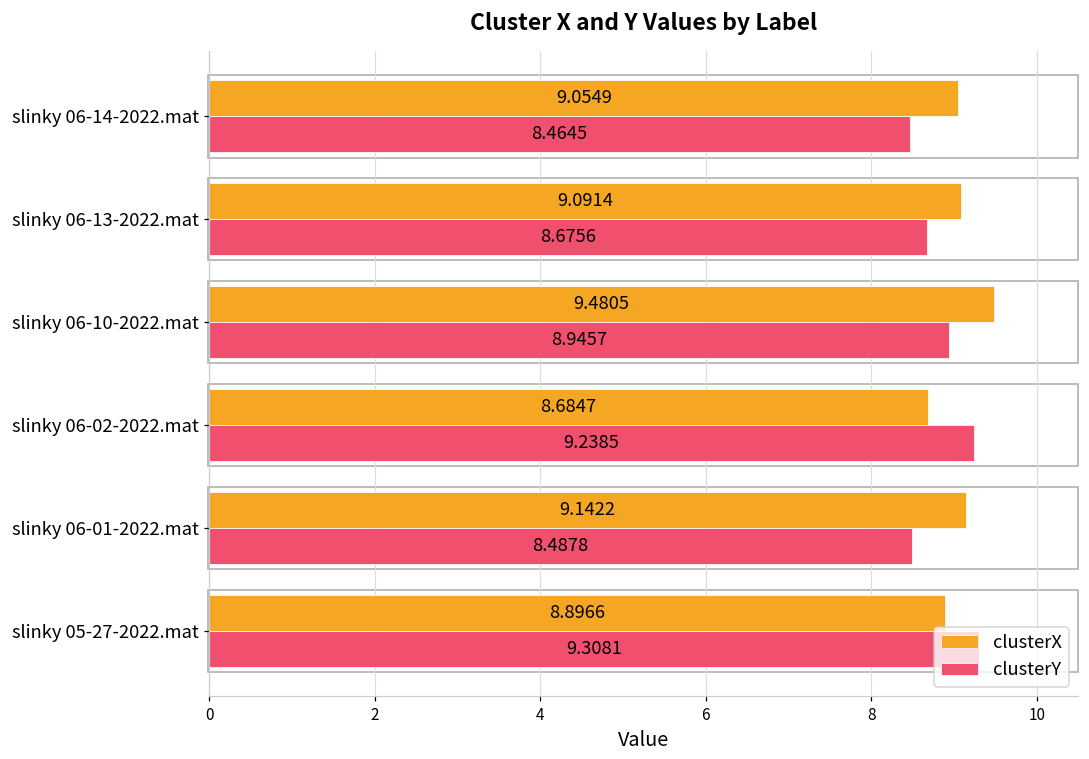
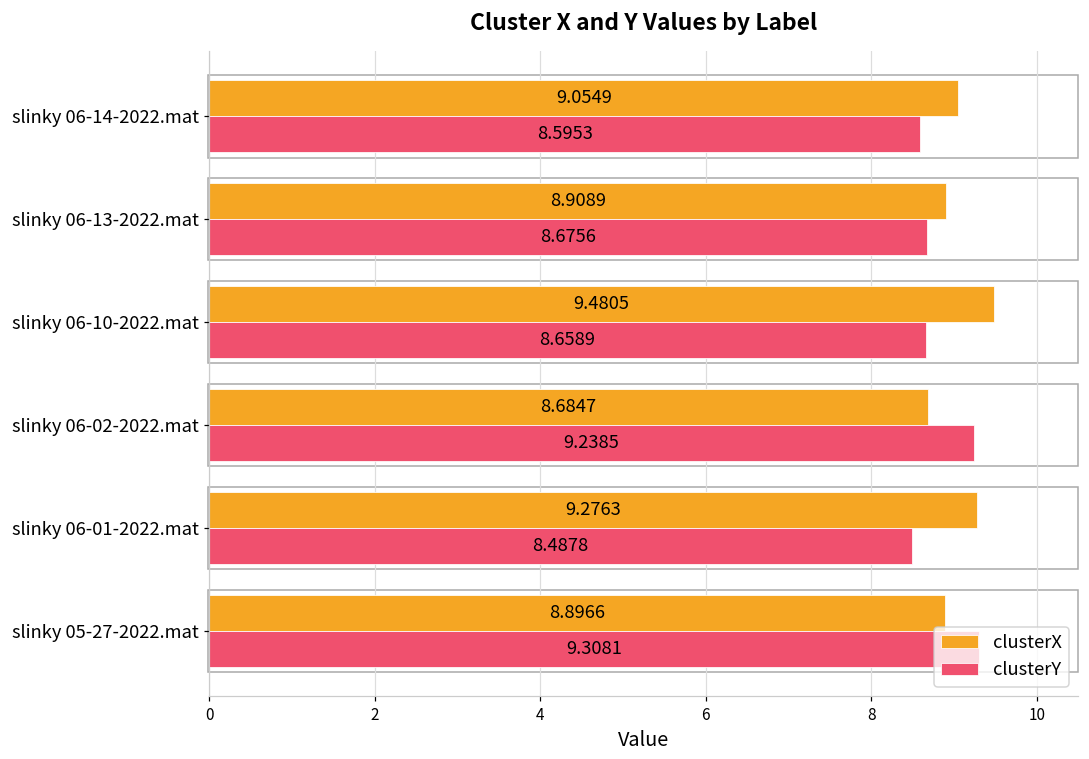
  {
    "clusterX": {
      "slinky 06-14-2022.mat": 9.0549,
-     "slinky 06-13-2022.mat": 9.0914,
+     "slinky 06-13-2022.mat": 8.9089,
      "slinky 06-10-2022.mat": 9.4805,
      "slinky 06-02-2022.mat": 8.6847,
-     "slinky 06-01-2022.mat": 9.1422,
+     "slinky 06-01-2022.mat": 9.2763,
      "slinky 05-27-2022.mat": 8.8966
    },
    "clusterY": {
-     "slinky 06-14-2022.mat": 8.4645,
+     "slinky 06-14-2022.mat": 8.5953,
      "slinky 06-13-2022.mat": 8.6756,
-     "slinky 06-10-2022.mat": 8.9457,
+     "slinky 06-10-2022.mat": 8.6589,
      "slinky 06-02-2022.mat": 9.2385,
      "slinky 06-01-2022.mat": 8.4878
    }
  }
